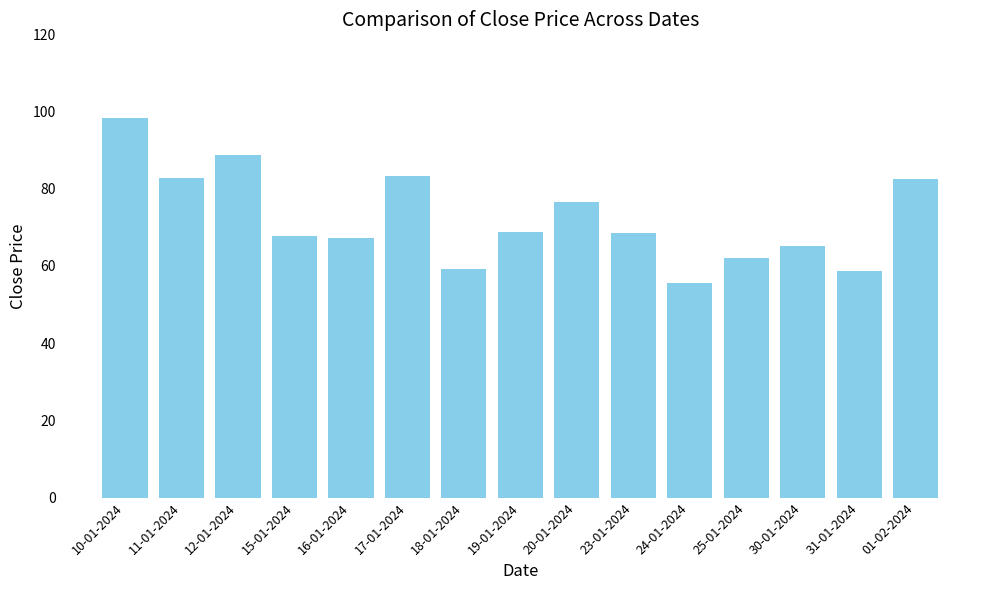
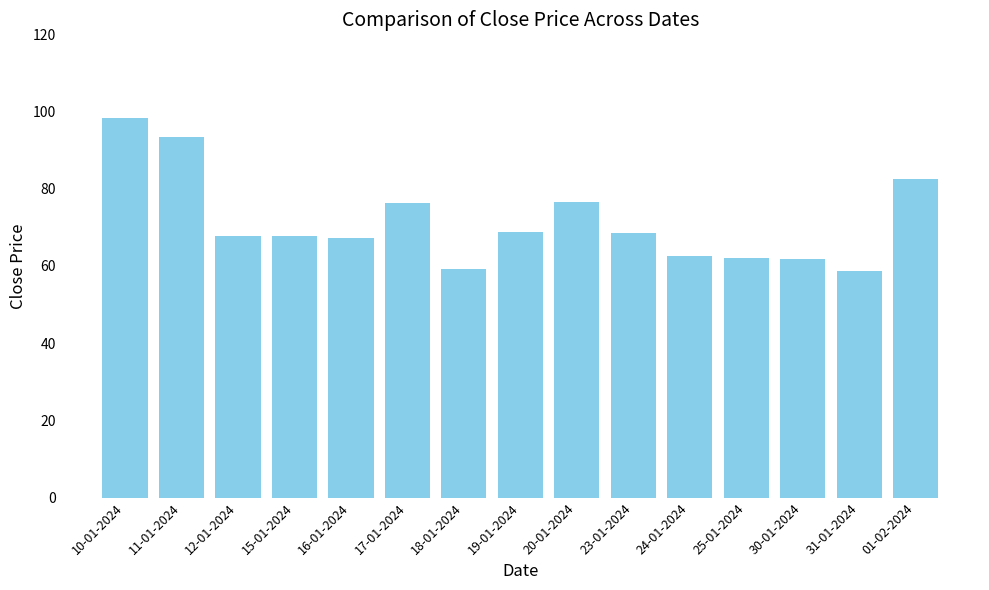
  {
    "10-01-2024": 98,
-   "11-01-2024": 83,
-   "12-01-2024": 89,
+   "11-01-2024": 94,
+   "12-01-2024": 68,
    "15-01-2024": 68,
    "16-01-2024": 67,
-   "17-01-2024": 83,
+   "17-01-2024": 76,
    "18-01-2024": 59,
    "19-01-2024": 69,
    "20-01-2024": 77,
    "23-01-2024": 69,
-   "24-01-2024": 56,
+   "24-01-2024": 63,
    "25-01-2024": 62,
-   "30-01-2024": 65,
+   "30-01-2024": 62,
    "31-01-2024": 59,
    "01-02-2024": 82
  }
